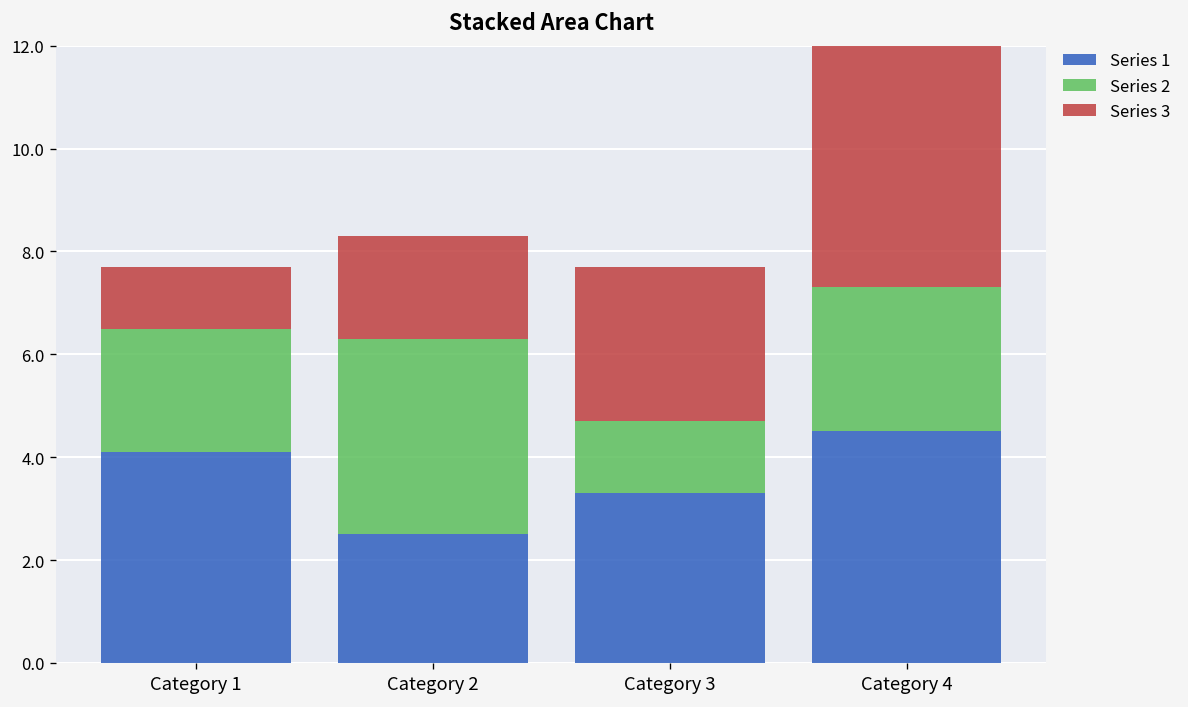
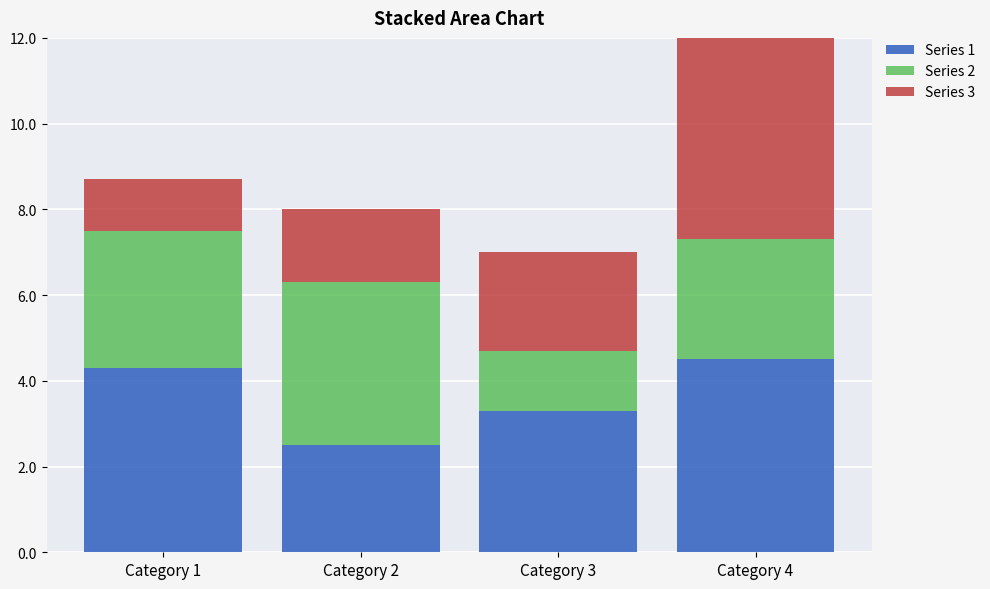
  {
    "Series 1": {
-     "Category 1": 4.1,
+     "Category 1": 4.3,
      "Category 2": 2.5,
      "Category 3": 3.3,
      "Category 4": 4.5
    },
    "Series 2": {
-     "Category 1": 2.4,
+     "Category 1": 3.2,
      "Category 2": 3.8,
      "Category 3": 1.4,
      "Category 4": 2.8
    },
    "Series 3": {
      "Category 1": 1.2,
-     "Category 2": 2.0,
-     "Category 3": 3.0
+     "Category 2": 1.7,
+     "Category 3": 2.3
    }
  }
